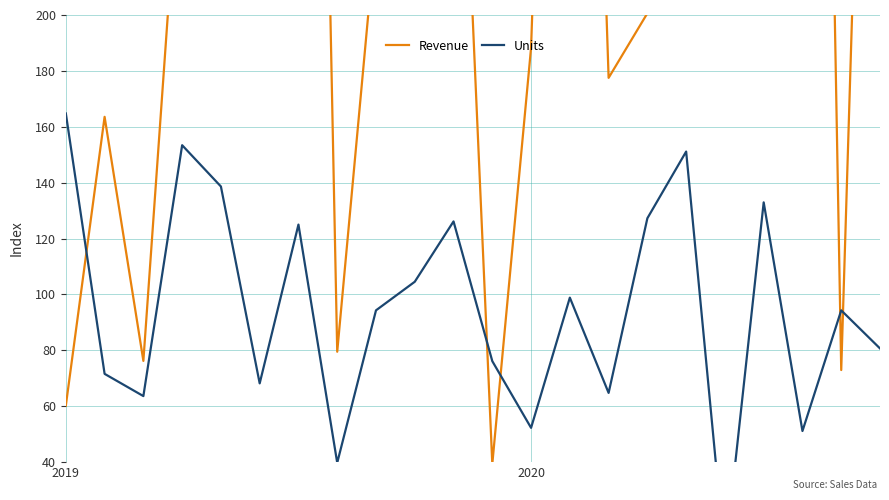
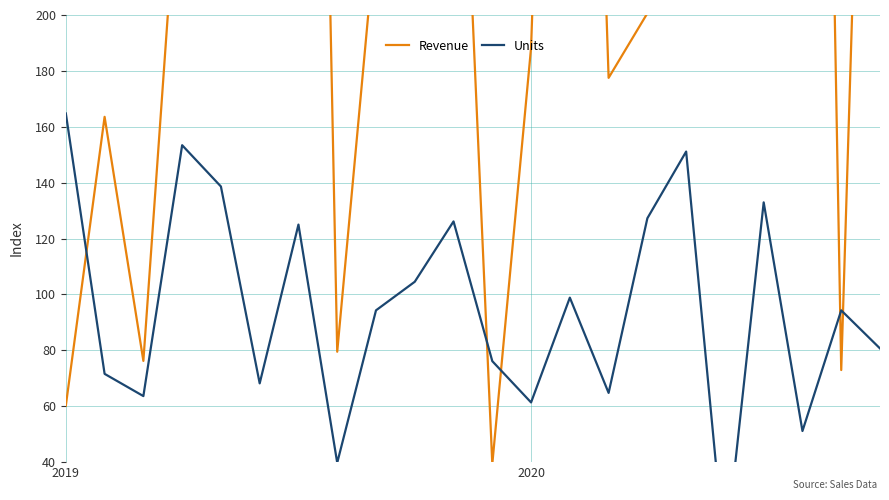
  {
    "Revenue": {
      "2019": 60,
      "2020": 188
    },
    "Units": {
      "2019": 165,
-     "2020": 52
+     "2020": 61
    }
  }
